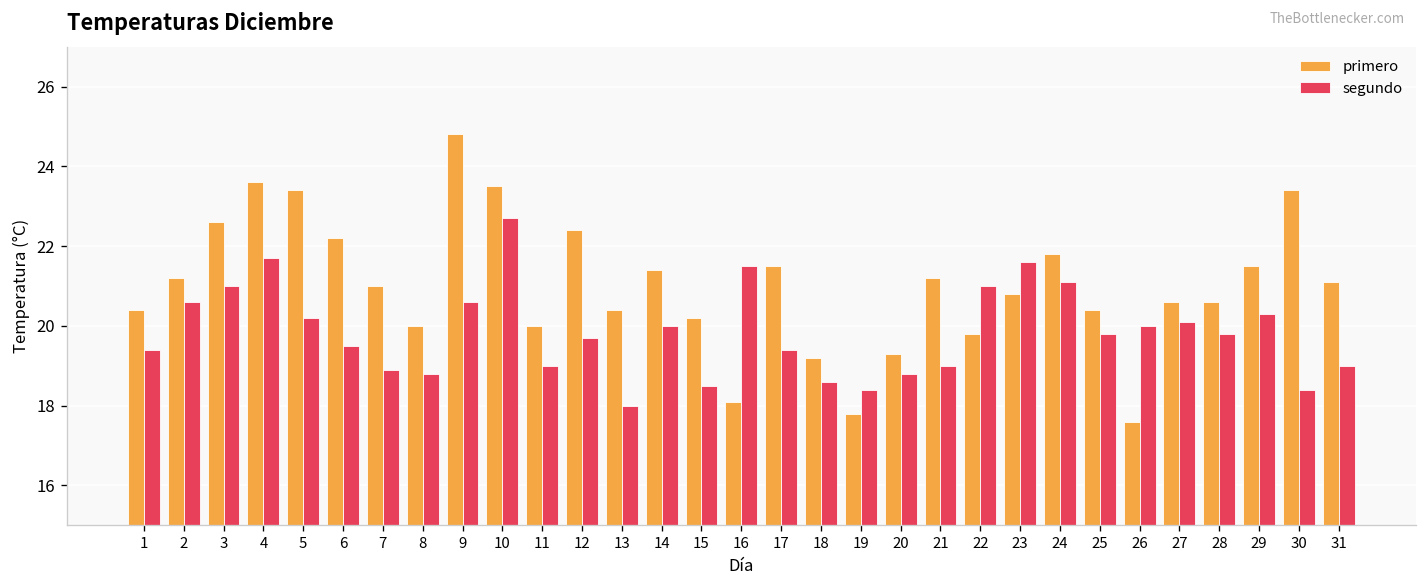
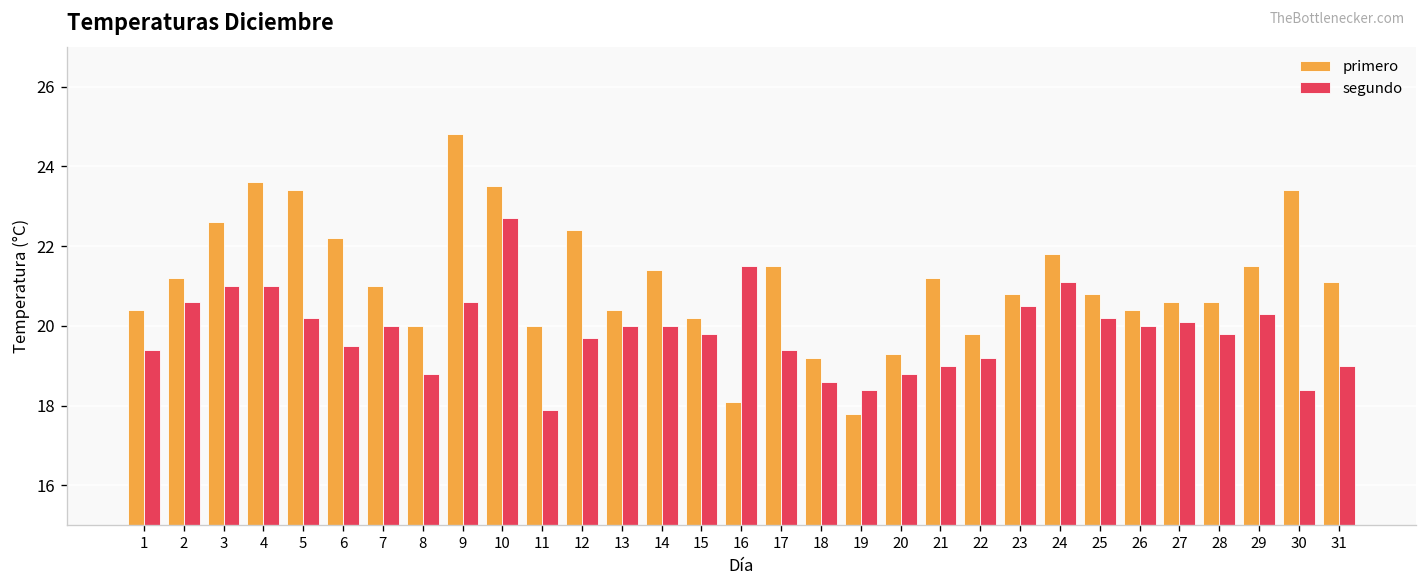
  {
    "primero": {
      "1": 20.4,
      "2": 21.2,
      "3": 22.6,
      "4": 23.6,
      "5": 23.4,
      "6": 22.2,
      "7": 21.0,
      "8": 20.0,
      "9": 24.8,
      "10": 23.5,
      "11": 20.0,
      "12": 22.4,
      "13": 20.4,
      "14": 21.4,
      "15": 20.2,
      "16": 18.1,
      "17": 21.5,
      "18": 19.2,
      "19": 17.8,
      "20": 19.3,
      "21": 21.2,
      "22": 19.8,
      "23": 20.8,
      "24": 21.8,
-     "25": 20.4,
-     "26": 17.6,
+     "25": 20.8,
+     "26": 20.4,
      "27": 20.6,
      "28": 20.6,
      "29": 21.5,
      "30": 23.4,
      "31": 21.1
    },
    "segundo": {
      "1": 19.4,
      "2": 20.6,
      "3": 21.0,
-     "4": 21.7,
+     "4": 21.0,
      "5": 20.2,
      "6": 19.5,
-     "7": 18.9,
+     "7": 20.0,
      "8": 18.8,
      "9": 20.6,
      "10": 22.7,
-     "11": 19.0,
+     "11": 17.9,
      "12": 19.7,
-     "13": 18,
+     "13": 20,
      "14": 20.0,
-     "15": 18.5,
+     "15": 19.8,
      "16": 21.5,
      "17": 19.4,
      "18": 18.6,
      "19": 18.4,
      "20": 18.8,
      "21": 19.0,
-     "22": 21.0,
-     "23": 21.6,
+     "22": 19.2,
+     "23": 20.5,
      "24": 21.1,
-     "25": 19.8,
+     "25": 20.2,
      "26": 20.0,
      "27": 20.1,
      "28": 19.8,
      "29": 20.3,
      "30": 18.4,
      "31": 19.0
    }
  }
